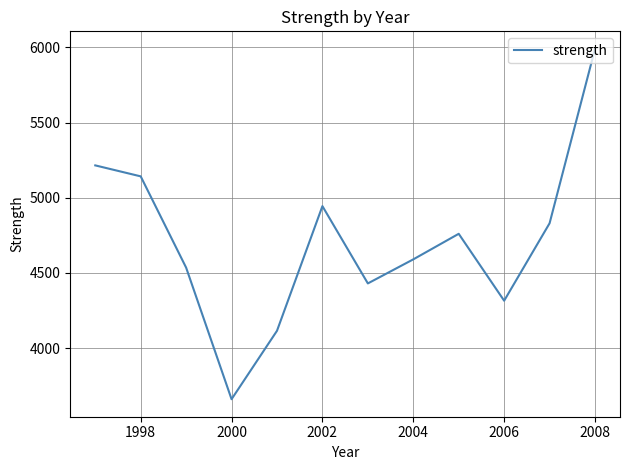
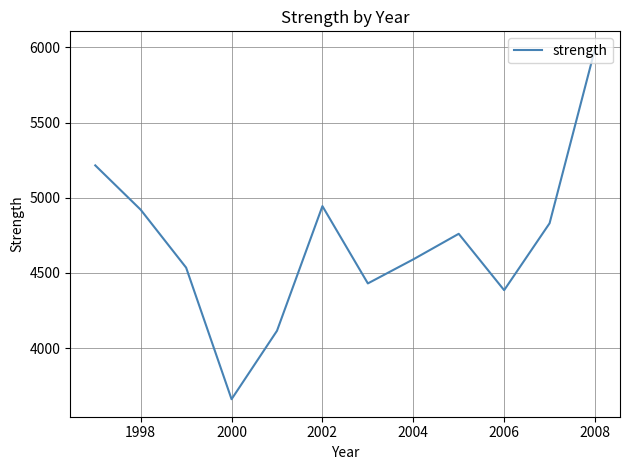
  {
-   "1998": 5140,
+   "1998": 4920,
    "2000": 3660,
    "2002": 4940,
    "2004": 4590,
-   "2006": 4320
+   "2006": 4390
  }
